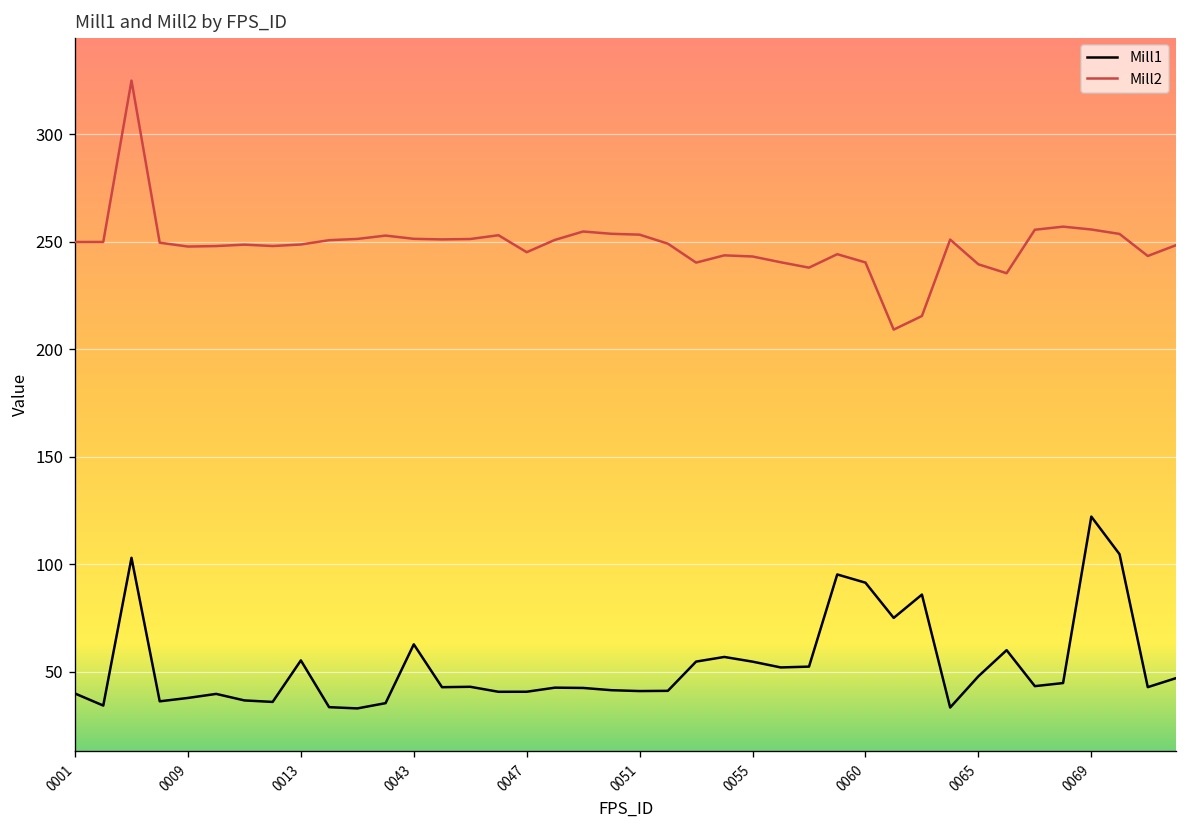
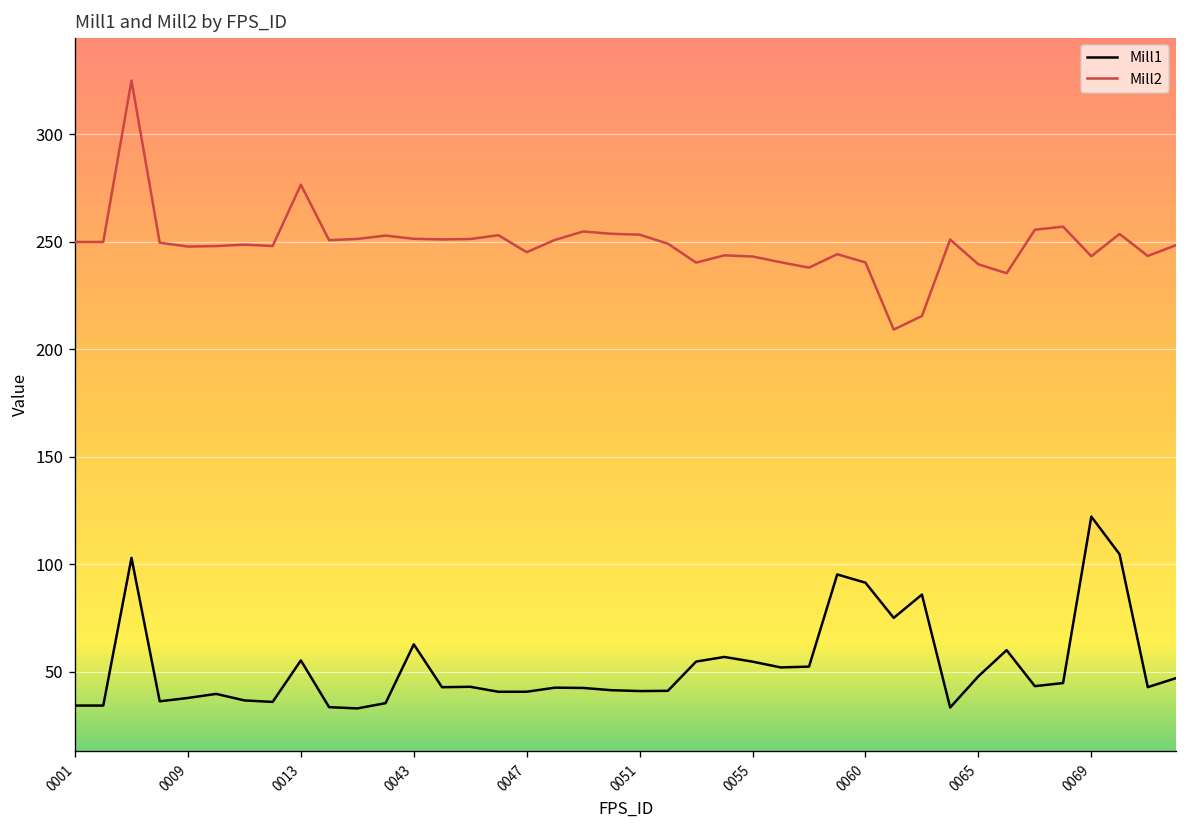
  {
    "Mill1": {
-     "0001": 40,
+     "0001": 34,
      "0009": 38,
      "0013": 55,
      "0043": 63,
      "0047": 41,
      "0051": 41,
      "0055": 55,
      "0060": 91,
      "0065": 48,
      "0069": 122
    },
    "Mill2": {
      "0001": 250,
      "0009": 248,
-     "0013": 249,
+     "0013": 277,
      "0043": 251,
      "0047": 245,
      "0051": 253,
      "0055": 243,
      "0060": 240,
      "0065": 240,
-     "0069": 256
+     "0069": 243
    }
  }
